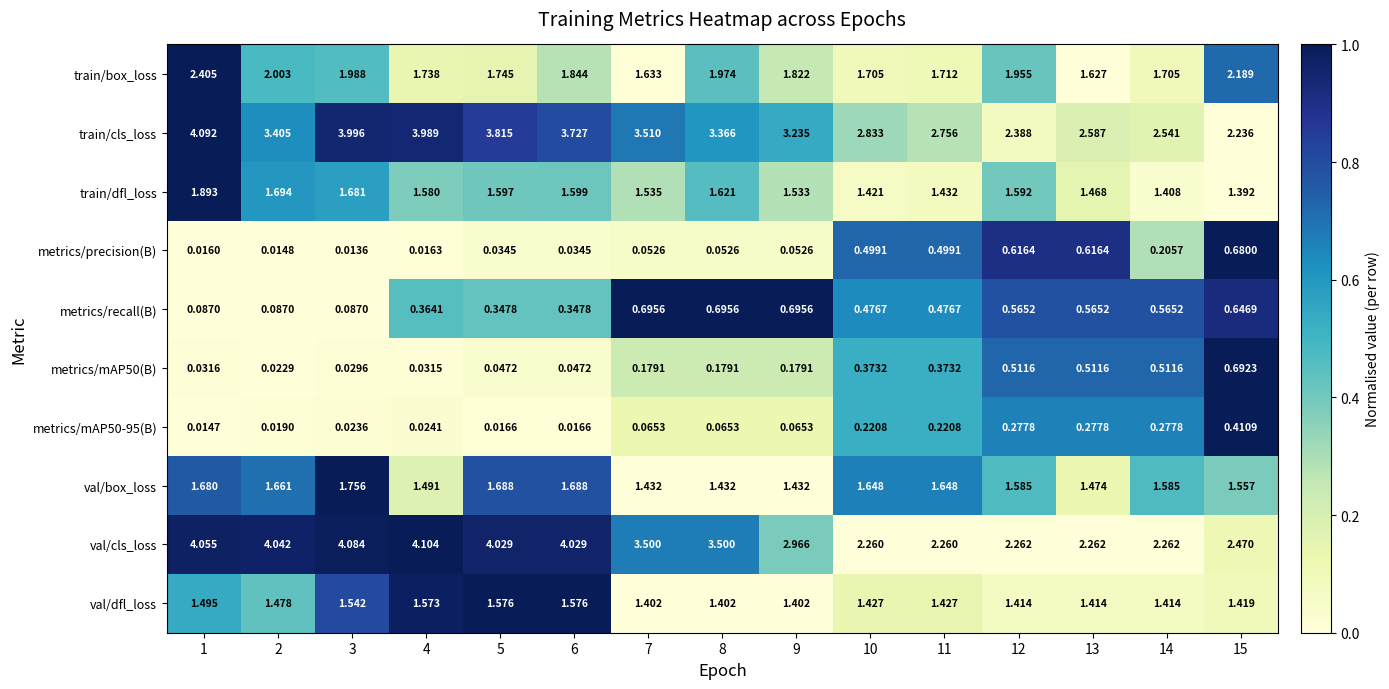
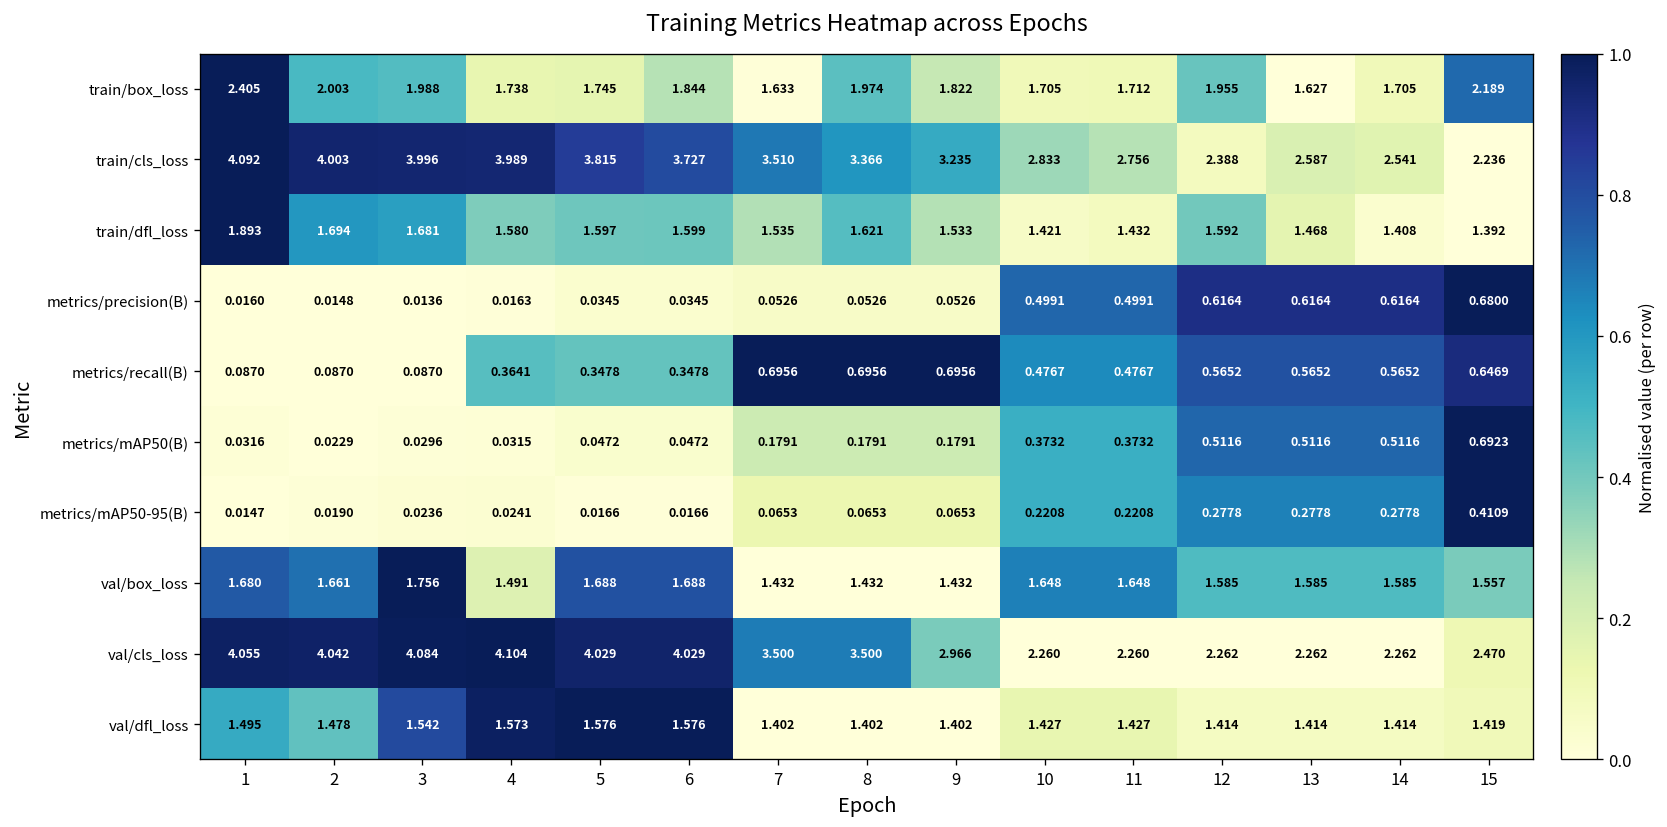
  {
    "train/box_loss": {
      "1": 2.405,
      "2": 2.003,
      "3": 1.988,
      "4": 1.738,
      "5": 1.745,
      "6": 1.844,
      "7": 1.633,
      "8": 1.974,
      "9": 1.822,
      "10": 1.705,
      "11": 1.712,
      "12": 1.955,
      "13": 1.627,
      "14": 1.705,
      "15": 2.189
    },
    "train/cls_loss": {
      "1": 4.092,
-     "2": 3.405,
+     "2": 4.003,
      "3": 3.996,
      "4": 3.989,
      "5": 3.815,
      "6": 3.727,
      "7": 3.510,
      "8": 3.366,
      "9": 3.235,
      "10": 2.833,
      "11": 2.756,
      "12": 2.388,
      "13": 2.587,
      "14": 2.541,
      "15": 2.236
    },
    "train/dfl_loss": {
      "1": 1.893,
      "2": 1.694,
      "3": 1.681,
      "4": 1.580,
      "5": 1.597,
      "6": 1.599,
      "7": 1.535,
      "8": 1.621,
      "9": 1.533,
      "10": 1.421,
      "11": 1.432,
      "12": 1.592,
      "13": 1.468,
      "14": 1.408,
      "15": 1.392
    },
    "metrics/precision(B)": {
      "1": 0.0160,
      "2": 0.0148,
      "3": 0.0136,
      "4": 0.0163,
      "5": 0.0345,
      "6": 0.0345,
      "7": 0.0526,
      "8": 0.0526,
      "9": 0.0526,
      "10": 0.4991,
      "11": 0.4991,
      "12": 0.6164,
      "13": 0.6164,
-     "14": 0.2057,
+     "14": 0.6164,
      "15": 0.6800
    },
    "metrics/recall(B)": {
      "1": 0.0870,
      "2": 0.0870,
      "3": 0.0870,
      "4": 0.3641,
      "5": 0.3478,
      "6": 0.3478,
      "7": 0.6956,
      "8": 0.6956,
      "9": 0.6956,
      "10": 0.4767,
      "11": 0.4767,
      "12": 0.5652,
      "13": 0.5652,
      "14": 0.5652,
      "15": 0.6469
    },
    "metrics/mAP50(B)": {
      "1": 0.0316,
      "2": 0.0229,
      "3": 0.0296,
      "4": 0.0315,
      "5": 0.0472,
      "6": 0.0472,
      "7": 0.1791,
      "8": 0.1791,
      "9": 0.1791,
      "10": 0.3732,
      "11": 0.3732,
      "12": 0.5116,
      "13": 0.5116,
      "14": 0.5116,
      "15": 0.6923
    },
    "metrics/mAP50-95(B)": {
      "1": 0.0147,
      "2": 0.0190,
      "3": 0.0236,
      "4": 0.0241,
      "5": 0.0166,
      "6": 0.0166,
      "7": 0.0653,
      "8": 0.0653,
      "9": 0.0653,
      "10": 0.2208,
      "11": 0.2208,
      "12": 0.2778,
      "13": 0.2778,
      "14": 0.2778,
      "15": 0.4109
    },
    "val/box_loss": {
      "1": 1.680,
      "2": 1.661,
      "3": 1.756,
      "4": 1.491,
      "5": 1.688,
      "6": 1.688,
      "7": 1.432,
      "8": 1.432,
      "9": 1.432,
      "10": 1.648,
      "11": 1.648,
      "12": 1.585,
-     "13": 1.474,
+     "13": 1.585,
      "14": 1.585,
      "15": 1.557
    },
    "val/cls_loss": {
      "1": 4.055,
      "2": 4.042,
      "3": 4.084,
      "4": 4.104,
      "5": 4.029,
      "6": 4.029,
      "7": 3.500,
      "8": 3.500,
      "9": 2.966,
      "10": 2.260,
      "11": 2.260,
      "12": 2.262,
      "13": 2.262,
      "14": 2.262,
      "15": 2.470
    },
    "val/dfl_loss": {
      "1": 1.495,
      "2": 1.478,
      "3": 1.542,
      "4": 1.573,
      "5": 1.576,
      "6": 1.576,
      "7": 1.402,
      "8": 1.402,
      "9": 1.402,
      "10": 1.427,
      "11": 1.427,
      "12": 1.414,
      "13": 1.414,
      "14": 1.414,
      "15": 1.419
    }
  }
